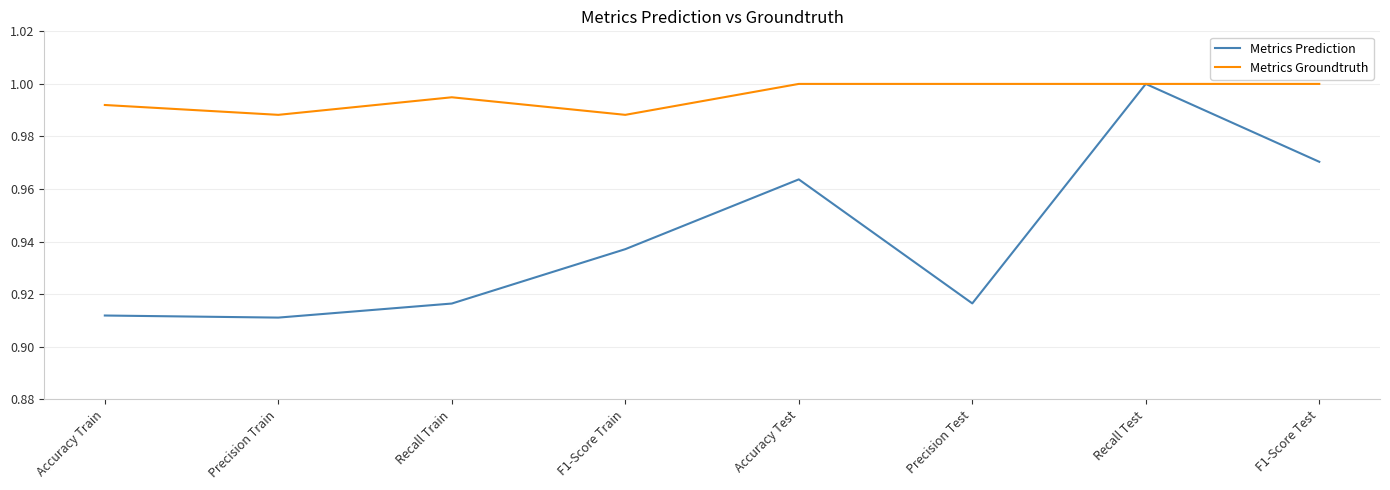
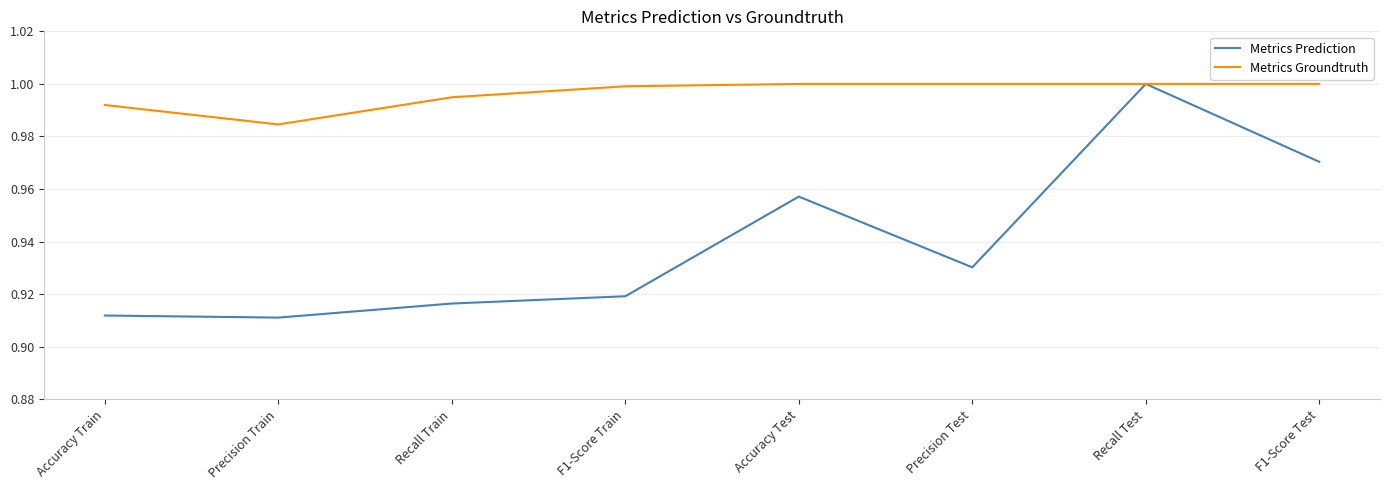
  {
    "Metrics Prediction": {
      "Accuracy Train": 0.912,
      "Precision Train": 0.911,
      "Recall Train": 0.916,
-     "F1-Score Train": 0.937,
-     "Accuracy Test": 0.964,
-     "Precision Test": 0.917,
+     "F1-Score Train": 0.919,
+     "Accuracy Test": 0.957,
+     "Precision Test": 0.930,
      "F1-Score Test": 0.970
    },
    "Metrics Groundtruth": {
      "Accuracy Train": 0.992,
-     "Precision Train": 0.988,
+     "Precision Train": 0.985,
      "Recall Train": 0.995,
-     "F1-Score Train": 0.988,
+     "F1-Score Train": 0.999,
      "Accuracy Test": 1.000,
      "Precision Test": 1.000,
      "F1-Score Test": 1.000
    }
  }
